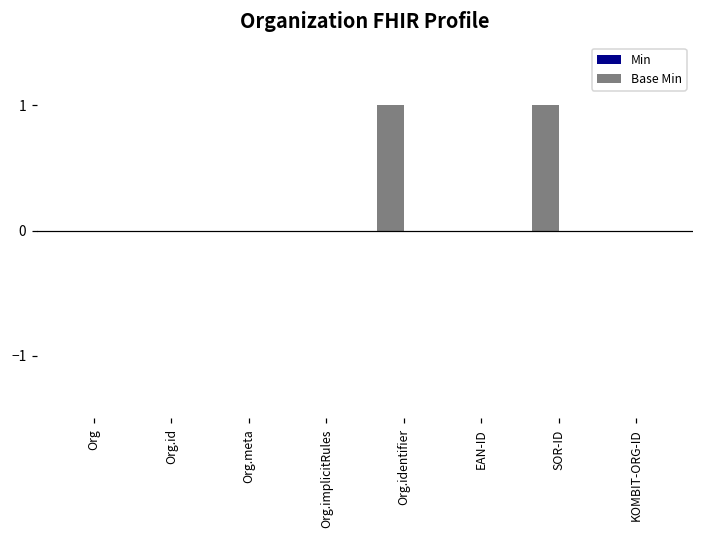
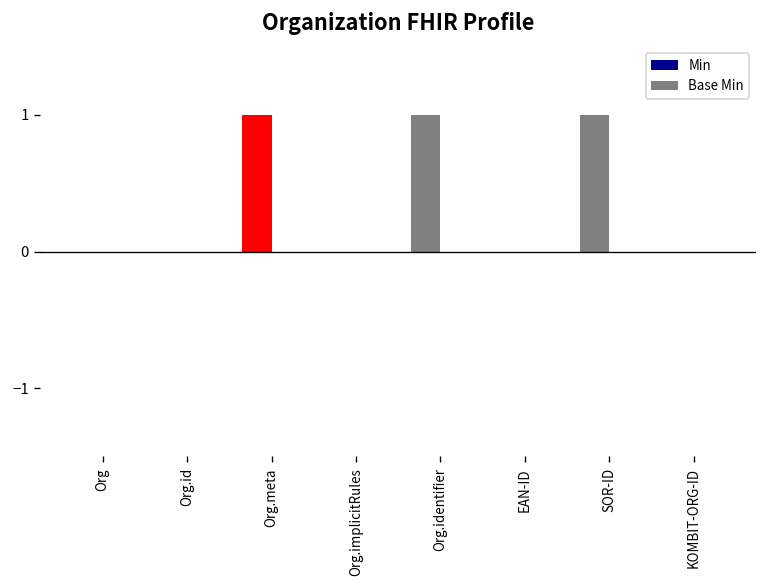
  {
    "Min": {
      "Org": 0,
      "Org.id": 0,
-     "Org.meta": 0,
+     "Org.meta": 1,
      "Org.implicitRules": 0,
      "Org.identifier": 1,
      "EAN-ID": 0,
      "SOR-ID": 1,
      "KOMBIT-ORG-ID": 0
    },
    "Base Min": {
      "Org": 0,
      "Org.id": 0,
      "Org.meta": 0,
      "Org.implicitRules": 0,
      "Org.identifier": 0,
      "EAN-ID": 0,
      "SOR-ID": 0,
      "KOMBIT-ORG-ID": 0
    }
  }
